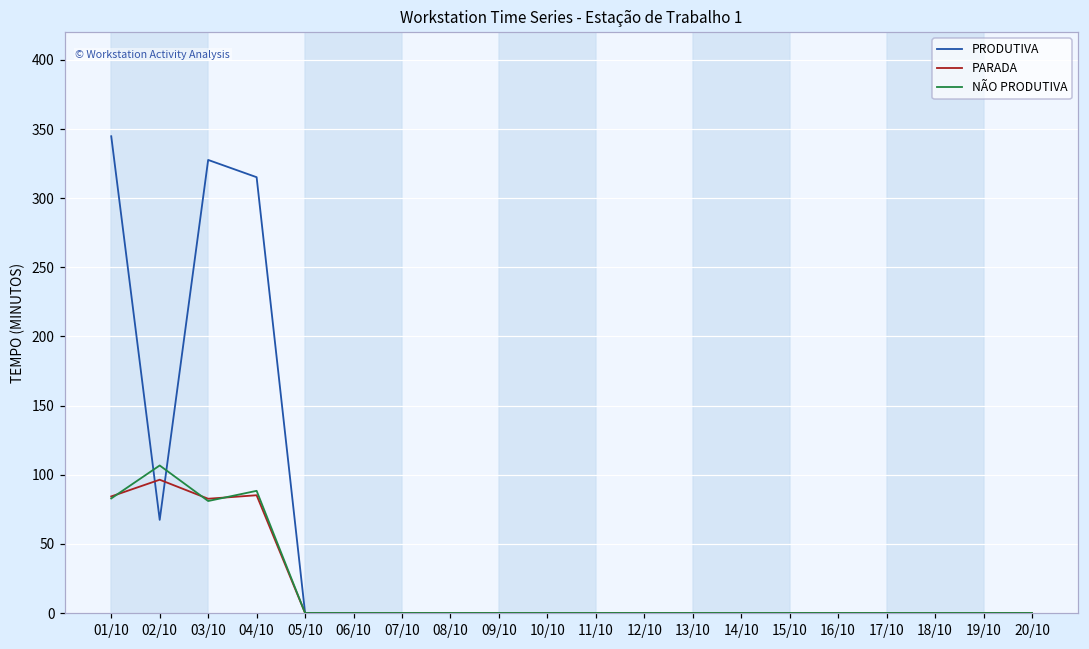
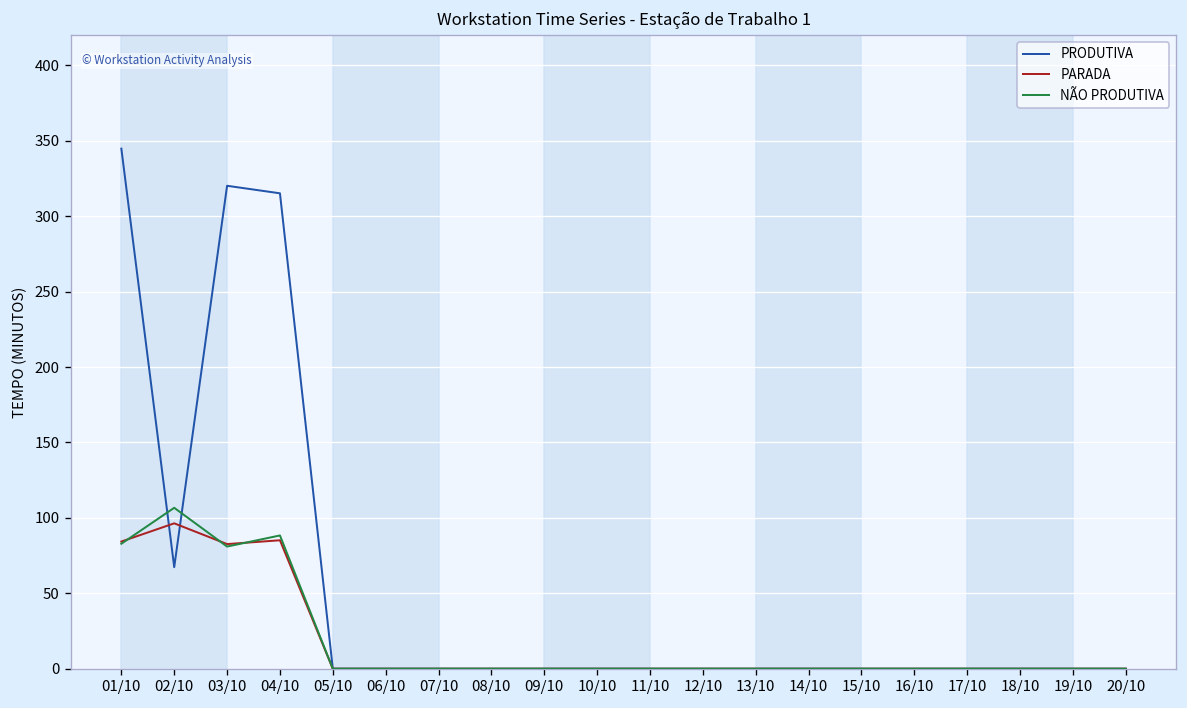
  {
    "PRODUTIVA": {
      "01/10": 345,
      "02/10": 67,
-     "03/10": 328,
+     "03/10": 320,
      "04/10": 315
    },
    "PARADA": {
      "02/10": 96,
      "04/10": 85
    },
    "NÃO PRODUTIVA": {
      "02/10": 107,
      "04/10": 88
    }
  }
